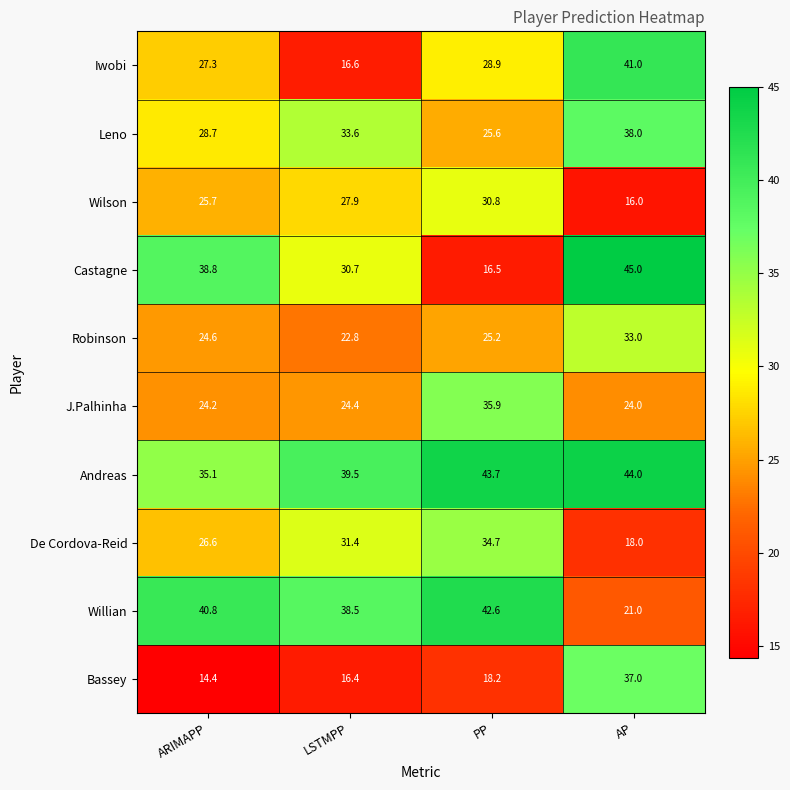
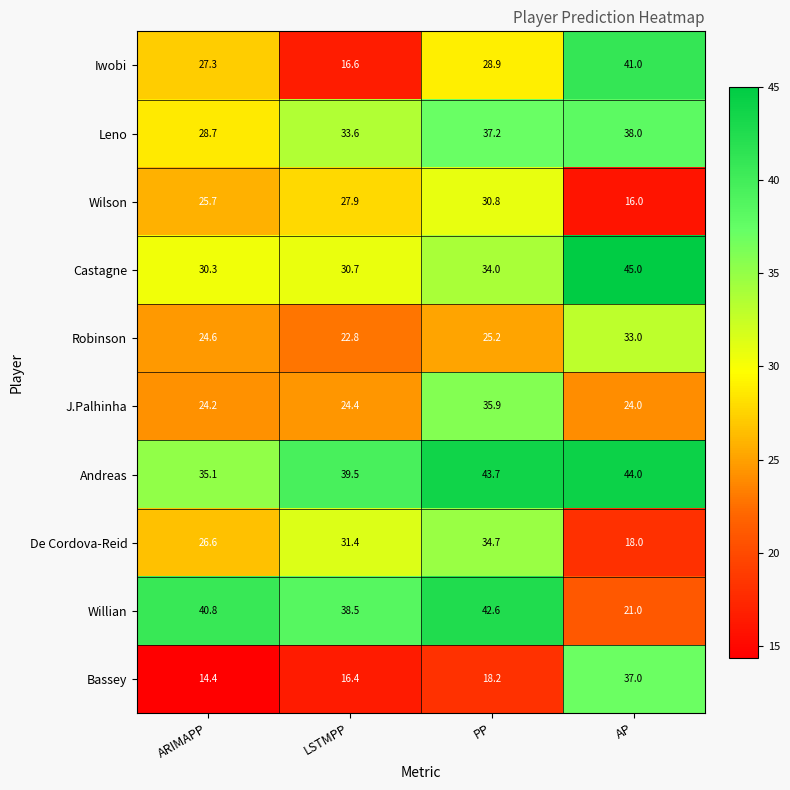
  {
    "Iwobi": {
      "ARIMAPP": 27.3,
      "LSTMPP": 16.6,
      "PP": 28.9,
      "AP": 41.0
    },
    "Leno": {
      "ARIMAPP": 28.7,
      "LSTMPP": 33.6,
-     "PP": 25.6,
+     "PP": 37.2,
      "AP": 38.0
    },
    "Wilson": {
      "ARIMAPP": 25.7,
      "LSTMPP": 27.9,
      "PP": 30.8,
      "AP": 16.0
    },
    "Castagne": {
-     "ARIMAPP": 38.8,
+     "ARIMAPP": 30.3,
      "LSTMPP": 30.7,
-     "PP": 16.5,
+     "PP": 34.0,
      "AP": 45.0
    },
    "Robinson": {
      "ARIMAPP": 24.6,
      "LSTMPP": 22.8,
      "PP": 25.2,
      "AP": 33.0
    },
    "J.Palhinha": {
      "ARIMAPP": 24.2,
      "LSTMPP": 24.4,
      "PP": 35.9,
      "AP": 24.0
    },
    "Andreas": {
      "ARIMAPP": 35.1,
      "LSTMPP": 39.5,
      "PP": 43.7,
      "AP": 44.0
    },
    "De Cordova-Reid": {
      "ARIMAPP": 26.6,
      "LSTMPP": 31.4,
      "PP": 34.7,
      "AP": 18.0
    },
    "Willian": {
      "ARIMAPP": 40.8,
      "LSTMPP": 38.5,
      "PP": 42.6,
      "AP": 21.0
    },
    "Bassey": {
      "ARIMAPP": 14.4,
      "LSTMPP": 16.4,
      "PP": 18.2,
      "AP": 37.0
    }
  }
